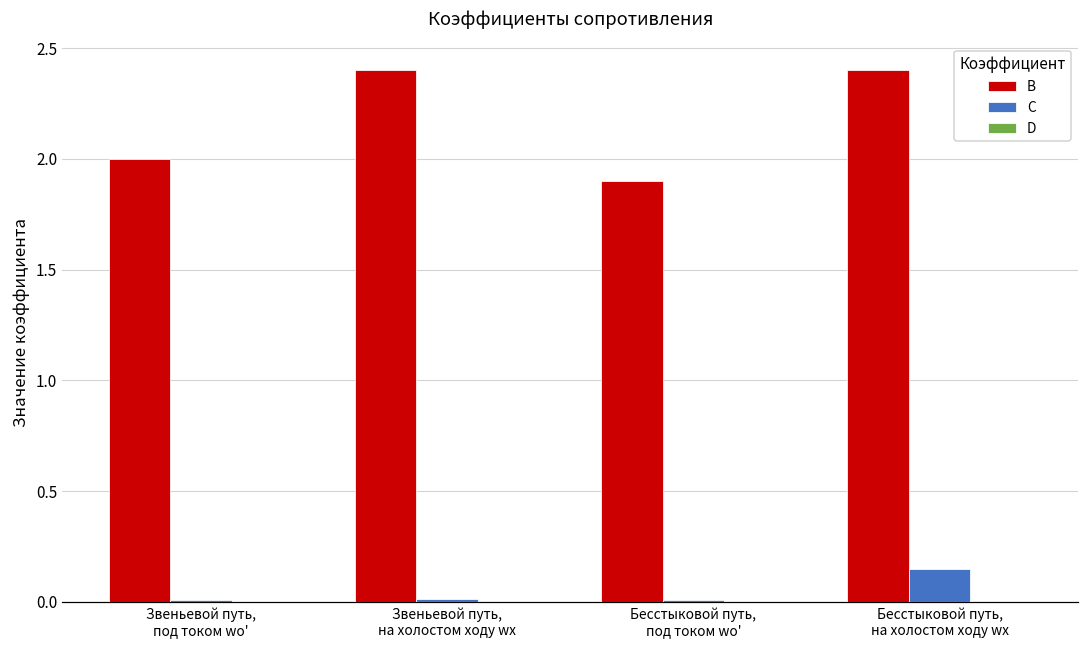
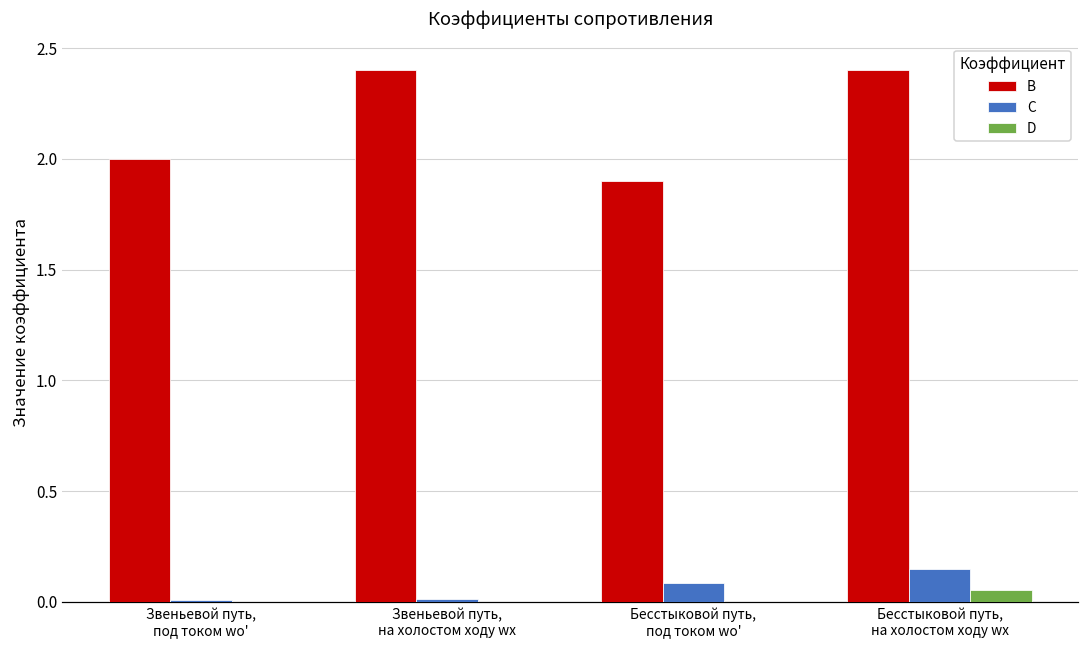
  {
    "B": {
      "Звеньевой путь, под током wо'": 2.00,
      "Звеньевой путь, на холостом ходу wх": 2.40,
      "Бесстыковой путь, под током wо'": 1.90,
      "Бесстыковой путь, на холостом ходу wх": 2.40
    },
    "C": {
-     "Бесстыковой путь, под током wо'": 0.01,
+     "Бесстыковой путь, под током wо'": 0.09,
      "Бесстыковой путь, на холостом ходу wх": 0.15
    },
    "D": {
-     "Бесстыковой путь, на холостом ходу wх": 0.00
+     "Бесстыковой путь, на холостом ходу wх": 0.05
    }
  }
